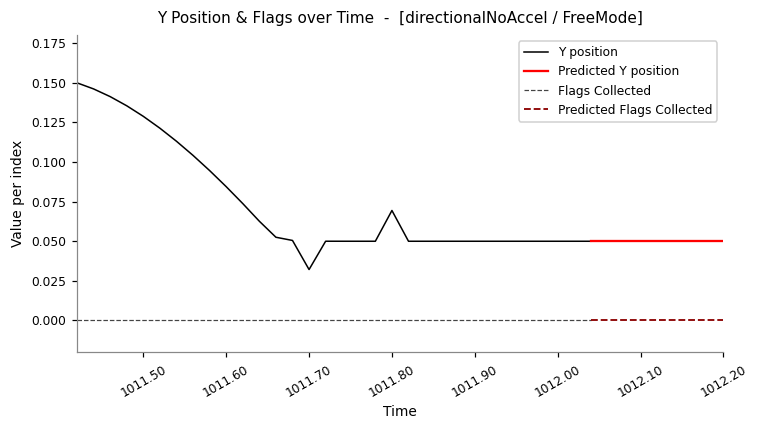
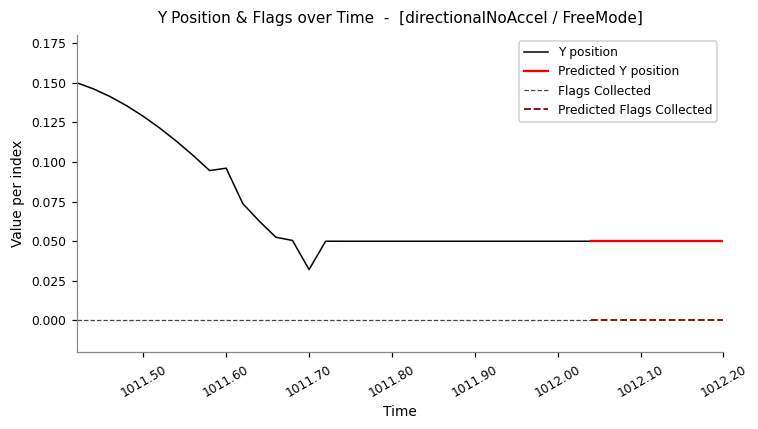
  {
    "Y position": {
      "1011.50": 0.129,
-     "1011.60": 0.084,
+     "1011.60": 0.096,
      "1011.70": 0.032,
-     "1011.80": 0.069,
+     "1011.80": 0.050,
      "1011.90": 0.050,
      "1012.00": 0.050
    },
    "Predicted Y position": {
      "1012.10": 0.050,
      "1012.20": 0.050
    },
    "Flags Collected": {
      "1011.50": 0.000,
      "1011.60": 0.000,
      "1011.70": 0.000,
      "1011.80": 0.000,
      "1011.90": 0.000,
      "1012.00": 0.000
    },
    "Predicted Flags Collected": {
      "1012.10": 0.000,
      "1012.20": 0.000
    }
  }
